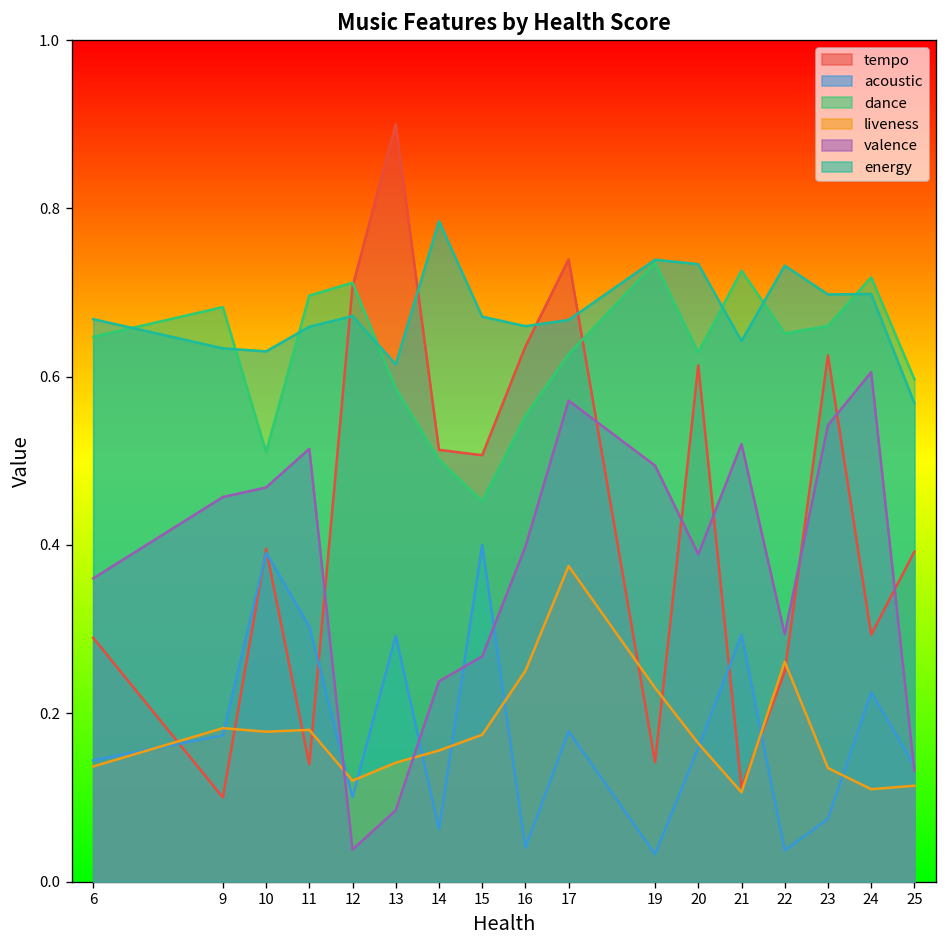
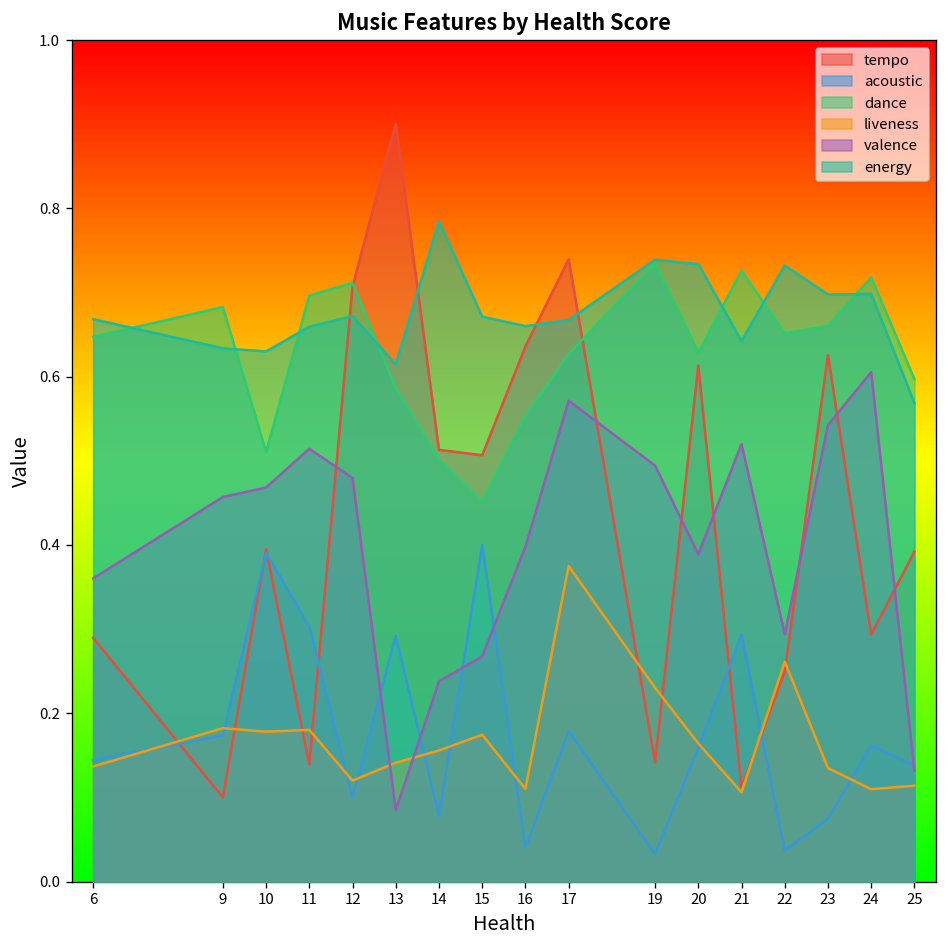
  {
    "tempo": {
      "6": 0.29,
      "9": 0.10,
      "10": 0.40,
      "11": 0.14,
      "12": 0.71,
      "13": 0.90,
      "14": 0.51,
      "15": 0.51,
      "16": 0.64,
      "17": 0.74,
      "19": 0.14,
      "20": 0.61,
      "21": 0.11,
      "22": 0.25,
      "23": 0.63,
      "24": 0.29,
      "25": 0.39
    },
    "acoustic": {
      "6": 0.14,
      "9": 0.17,
      "10": 0.39,
      "11": 0.30,
      "12": 0.10,
      "13": 0.29,
-     "14": 0.06,
+     "14": 0.08,
      "15": 0.40,
      "16": 0.04,
      "17": 0.18,
      "19": 0.03,
      "20": 0.16,
      "21": 0.29,
      "22": 0.04,
      "23": 0.07,
-     "24": 0.22,
+     "24": 0.16,
      "25": 0.14
    },
    "liveness": {
      "6": 0.14,
      "9": 0.18,
      "10": 0.18,
      "11": 0.18,
      "12": 0.12,
      "13": 0.14,
      "14": 0.16,
      "15": 0.17,
-     "16": 0.25,
+     "16": 0.11,
      "17": 0.38,
      "19": 0.23,
      "20": 0.16,
      "21": 0.11,
      "22": 0.26,
      "23": 0.14,
      "24": 0.11,
      "25": 0.11
    },
    "valence": {
      "6": 0.36,
      "9": 0.46,
      "10": 0.47,
      "11": 0.51,
-     "12": 0.04,
+     "12": 0.48,
      "13": 0.08,
      "14": 0.24,
      "15": 0.27,
      "16": 0.40,
      "17": 0.57,
      "19": 0.49,
      "20": 0.39,
      "21": 0.52,
      "22": 0.29,
      "23": 0.54,
      "24": 0.61,
      "25": 0.13
    }
  }
